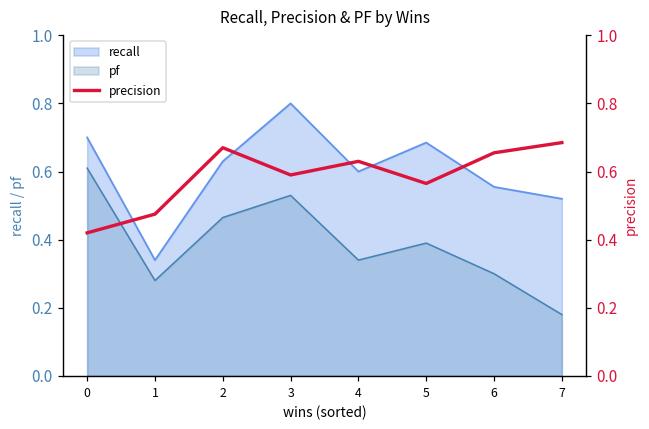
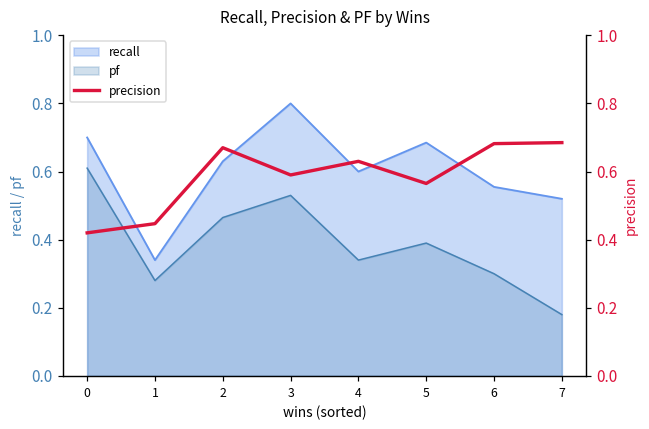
  {
    "precision": {
      "0": 0.42,
-     "1": 0.48,
+     "1": 0.45,
      "2": 0.67,
      "3": 0.59,
      "4": 0.63,
      "5": 0.57,
-     "6": 0.66,
+     "6": 0.68,
      "7": 0.69
    }
  }
